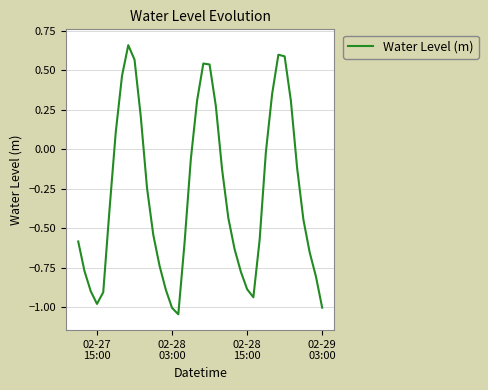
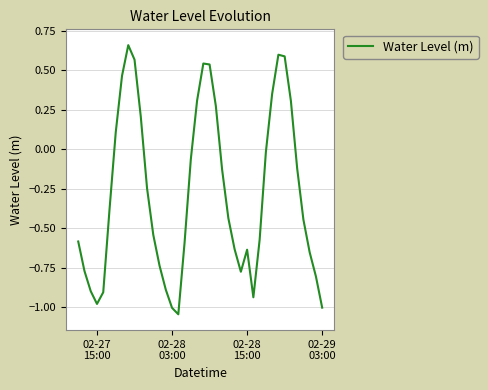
  {
    "02-27 15:00": -0.98,
    "02-28 03:00": -1.00,
-   "02-28 15:00": -0.89,
+   "02-28 15:00": -0.64,
    "02-29 03:00": -1.00
  }
